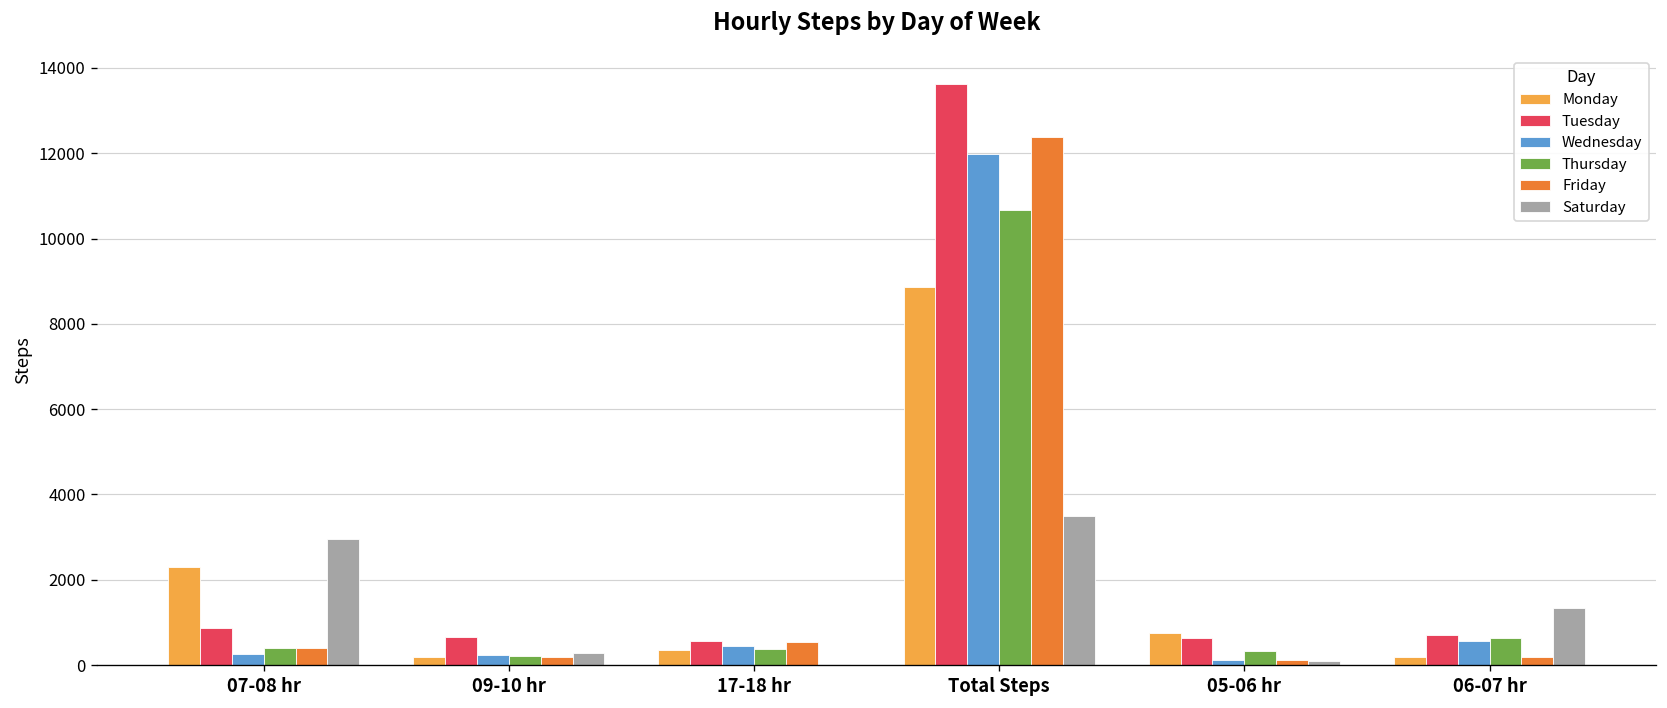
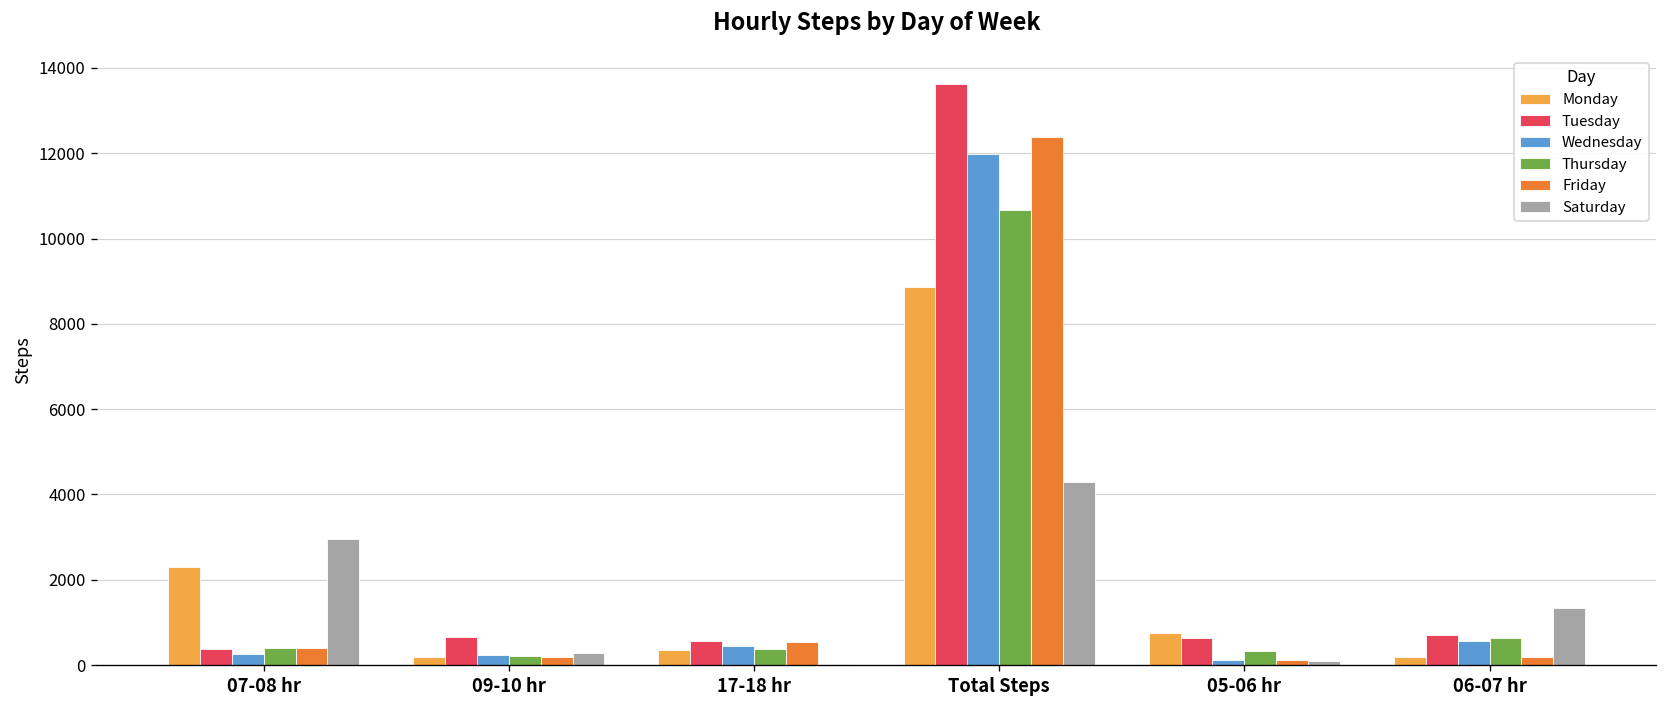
  {
    "Tuesday": {
-     "07-08 hr": 900,
+     "07-08 hr": 400,
      "09-10 hr": 700,
      "17-18 hr": 600,
      "Total Steps": 13600,
      "05-06 hr": 600,
      "06-07 hr": 700
    },
    "Wednesday": {
      "07-08 hr": 300,
      "09-10 hr": 200,
      "17-18 hr": 500,
      "Total Steps": 12000,
      "05-06 hr": 100,
      "06-07 hr": 600
    },
    "Thursday": {
      "07-08 hr": 400,
      "09-10 hr": 200,
      "17-18 hr": 400,
      "Total Steps": 10700,
      "05-06 hr": 300,
      "06-07 hr": 600
    },
    "Saturday": {
      "07-08 hr": 2900,
      "09-10 hr": 300,
-     "Total Steps": 3500,
+     "Total Steps": 4300,
      "05-06 hr": 100,
      "06-07 hr": 1300
    }
  }
